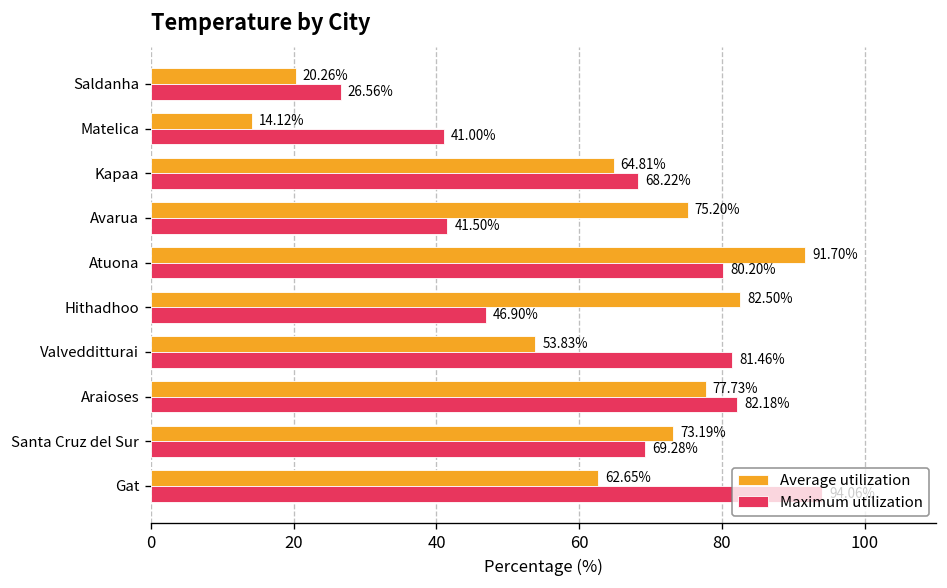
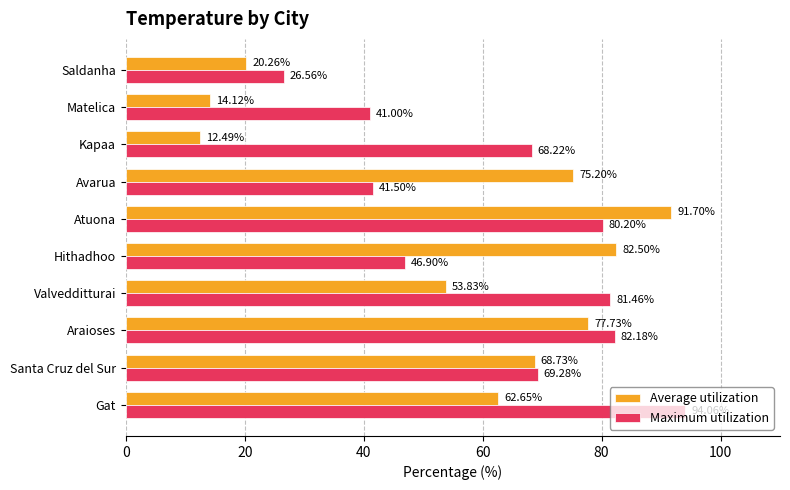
  {
    "Average utilization": {
      "Saldanha": "20.26%",
      "Matelica": "14.12%",
-     "Kapaa": "64.81%",
+     "Kapaa": "12.49%",
      "Avarua": "75.20%",
      "Atuona": "91.70%",
      "Hithadhoo": "82.50%",
      "Valvedditturai": "53.83%",
      "Araioses": "77.73%",
-     "Santa Cruz del Sur": "73.19%",
+     "Santa Cruz del Sur": "68.73%",
      "Gat": "62.65%"
    },
    "Maximum utilization": {
      "Saldanha": "26.56%",
      "Matelica": "41.00%",
      "Kapaa": "68.22%",
      "Avarua": "41.50%",
      "Atuona": "80.20%",
      "Hithadhoo": "46.90%",
      "Valvedditturai": "81.46%",
      "Araioses": "82.18%",
      "Santa Cruz del Sur": "69.28%"
    }
  }
